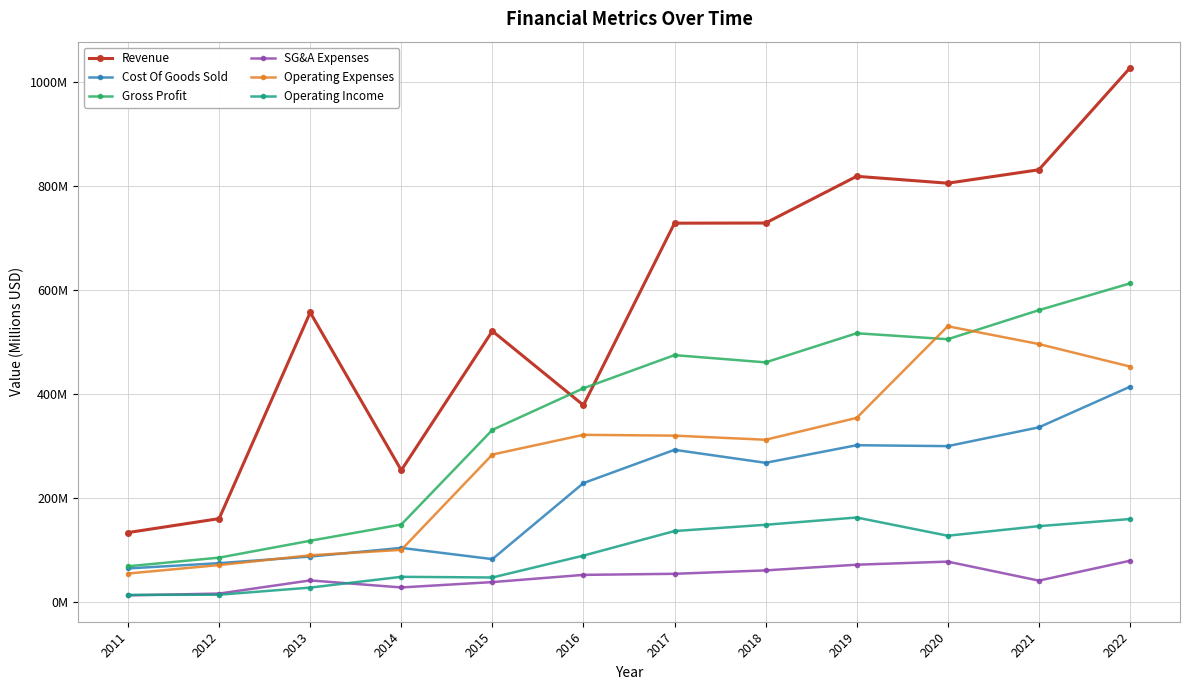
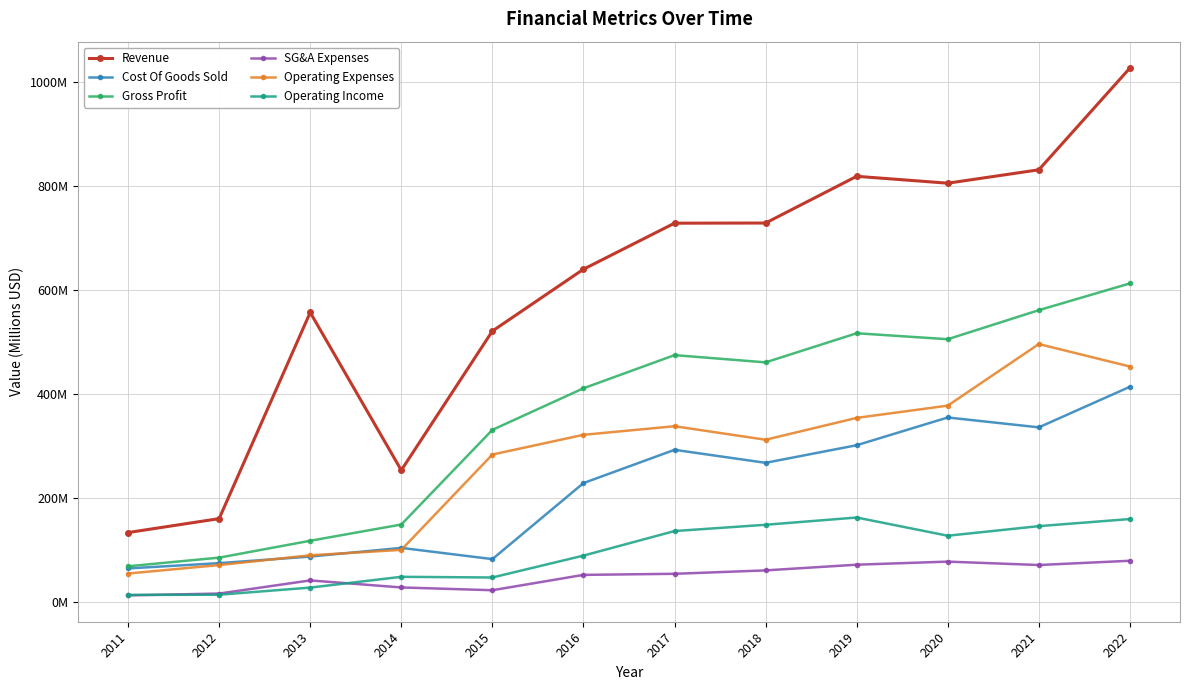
  {
    "Revenue": {
      "2011": 130000000,
      "2012": 160000000,
      "2013": 560000000,
      "2014": 250000000,
      "2015": 520000000,
-     "2016": 380000000,
+     "2016": 640000000,
      "2017": 730000000,
      "2018": 730000000,
      "2019": 820000000,
      "2020": 800000000,
      "2021": 830000000,
      "2022": 1030000000
    },
    "Cost Of Goods Sold": {
      "2015": 80000000,
      "2016": 230000000,
      "2017": 290000000,
      "2018": 270000000,
      "2019": 300000000,
-     "2020": 300000000,
+     "2020": 350000000,
      "2021": 340000000,
      "2022": 410000000
    },
    "SG&A Expenses": {
      "2013": 40000000,
      "2014": 30000000,
-     "2015": 40000000,
+     "2015": 20000000,
      "2016": 50000000,
      "2017": 50000000,
      "2018": 60000000,
      "2019": 70000000,
      "2020": 80000000,
-     "2021": 40000000,
+     "2021": 70000000,
      "2022": 80000000
    },
    "Operating Expenses": {
      "2011": 60000000,
      "2015": 280000000,
      "2016": 320000000,
-     "2017": 320000000,
+     "2017": 340000000,
      "2018": 310000000,
      "2019": 350000000,
-     "2020": 530000000,
+     "2020": 380000000,
      "2021": 500000000,
      "2022": 450000000
    }
  }
